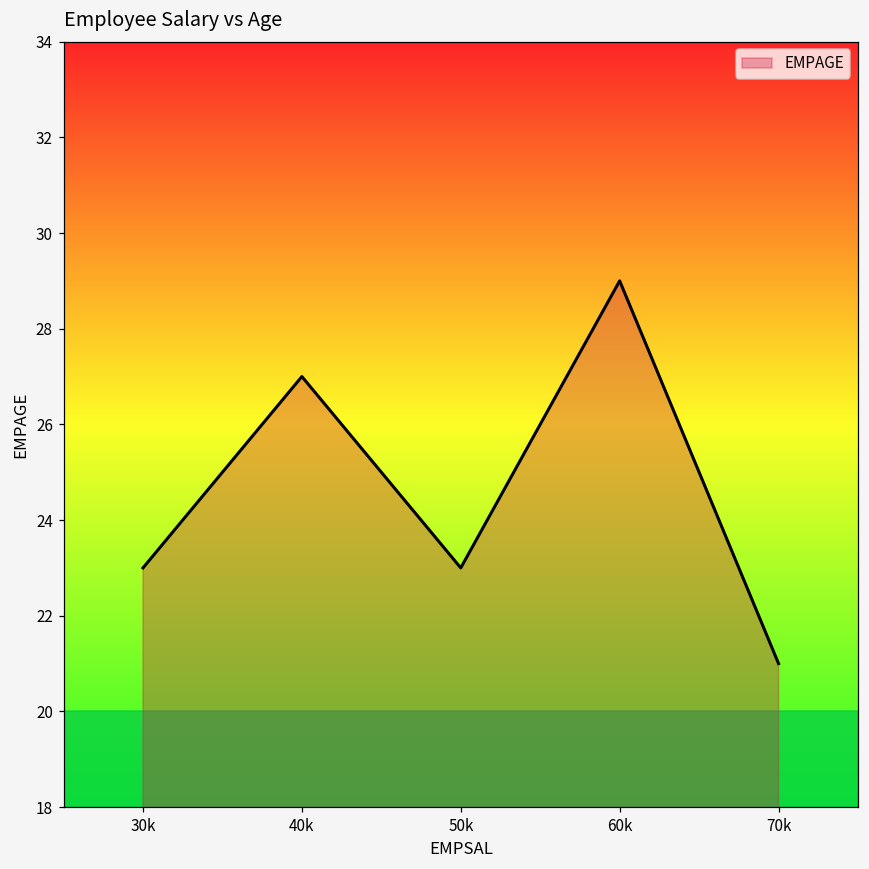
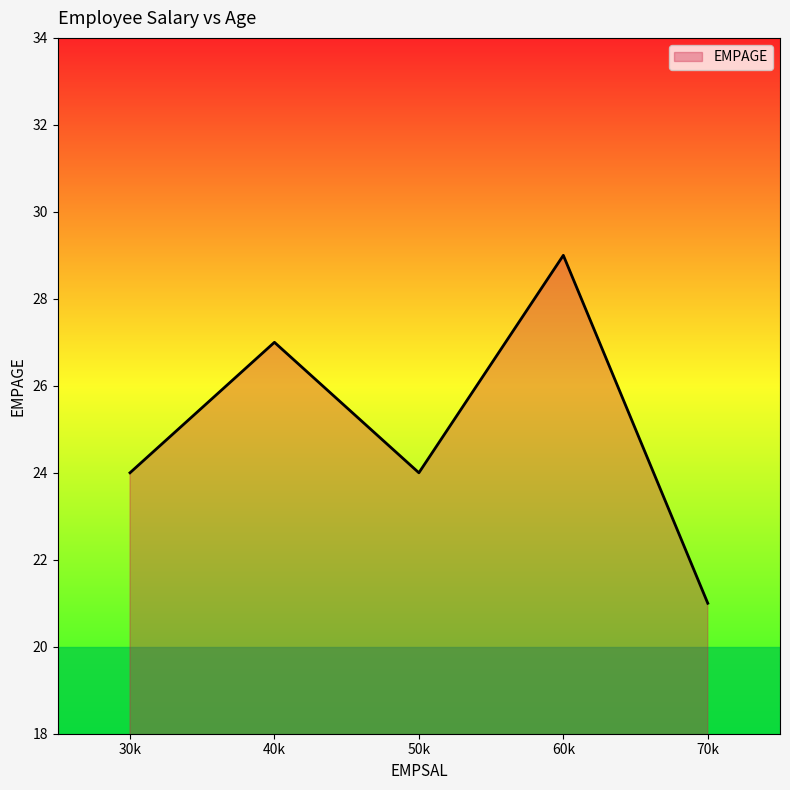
  {
-   "30k": 23,
+   "30k": 24,
    "40k": 27,
-   "50k": 23,
+   "50k": 24,
    "60k": 29,
    "70k": 21
  }
